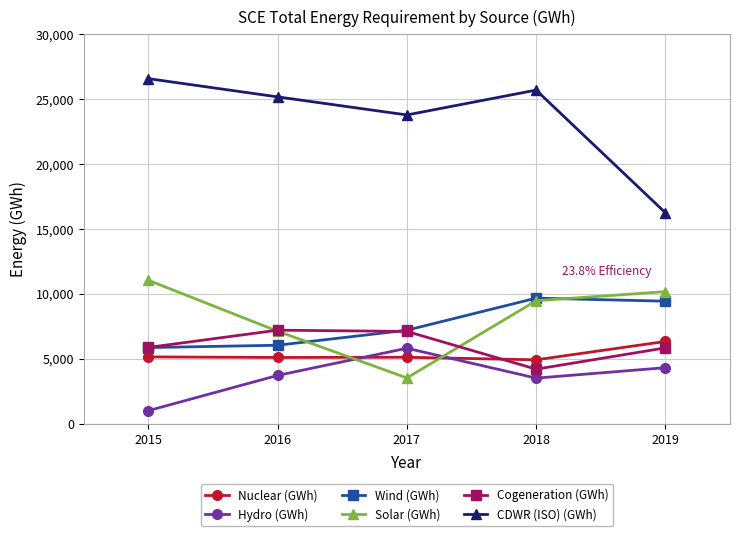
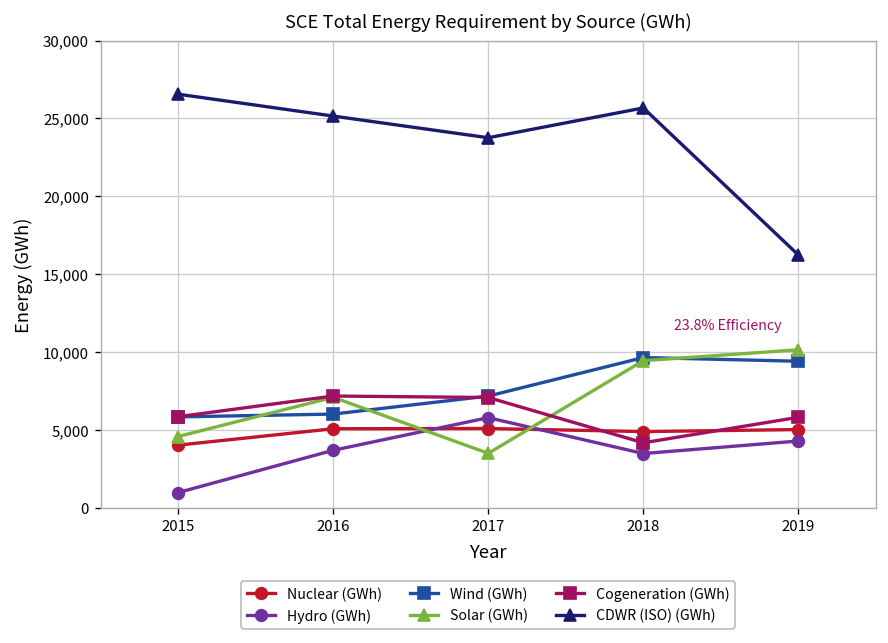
  {
    "Nuclear (GWh)": {
-     "2015": "5,100",
+     "2015": "4,000",
      "2016": "5,100",
      "2017": "5,100",
      "2018": "4,900",
-     "2019": "6,300"
+     "2019": "5,000"
    },
    "Hydro (GWh)": {
      "2015": "1,000",
      "2016": "3,700",
      "2017": "5,800",
      "2018": "3,500",
      "2019": "4,300"
    },
    "Wind (GWh)": {
      "2016": "6,000",
      "2018": "9,700",
      "2019": "9,400"
    },
    "Solar (GWh)": {
-     "2015": "11,000",
+     "2015": "4,600",
      "2017": "3,500",
      "2018": "9,500"
    },
    "Cogeneration (GWh)": {
      "2018": "4,200",
      "2019": "5,800"
    },
    "CDWR (ISO) (GWh)": {
      "2015": "26,600",
      "2016": "25,200",
      "2017": "23,800",
      "2018": "25,700",
      "2019": "16,200"
    }
  }
